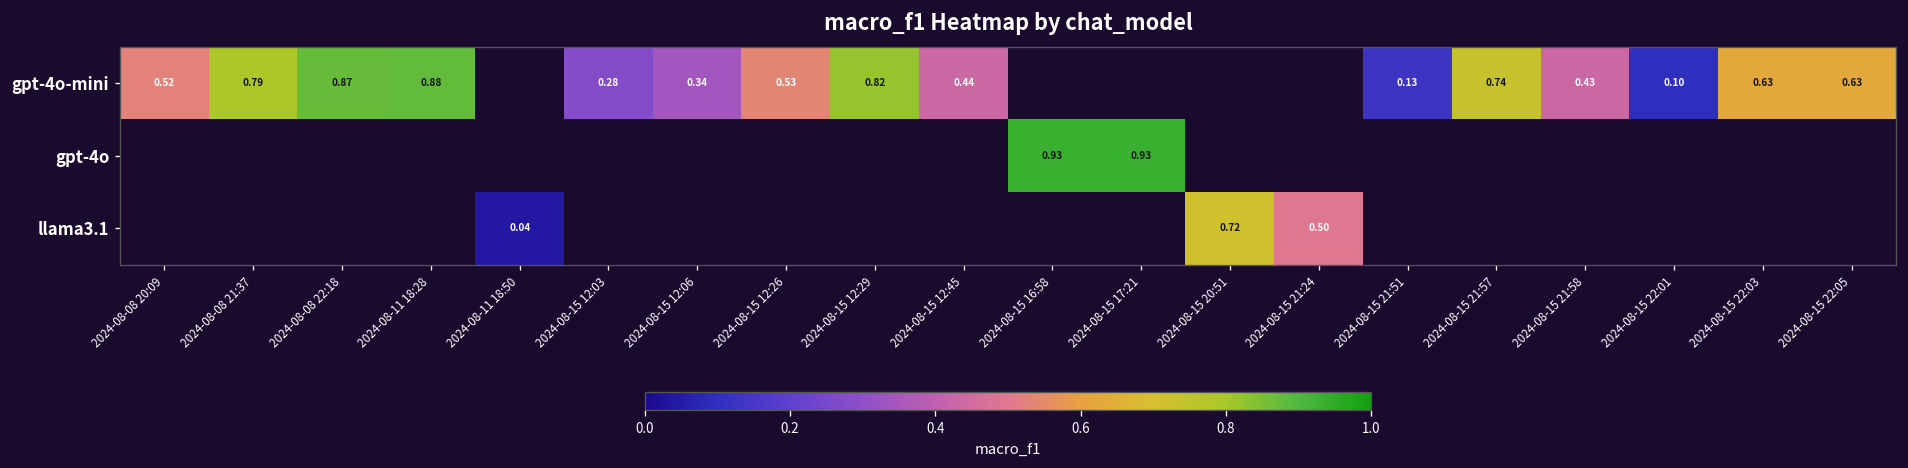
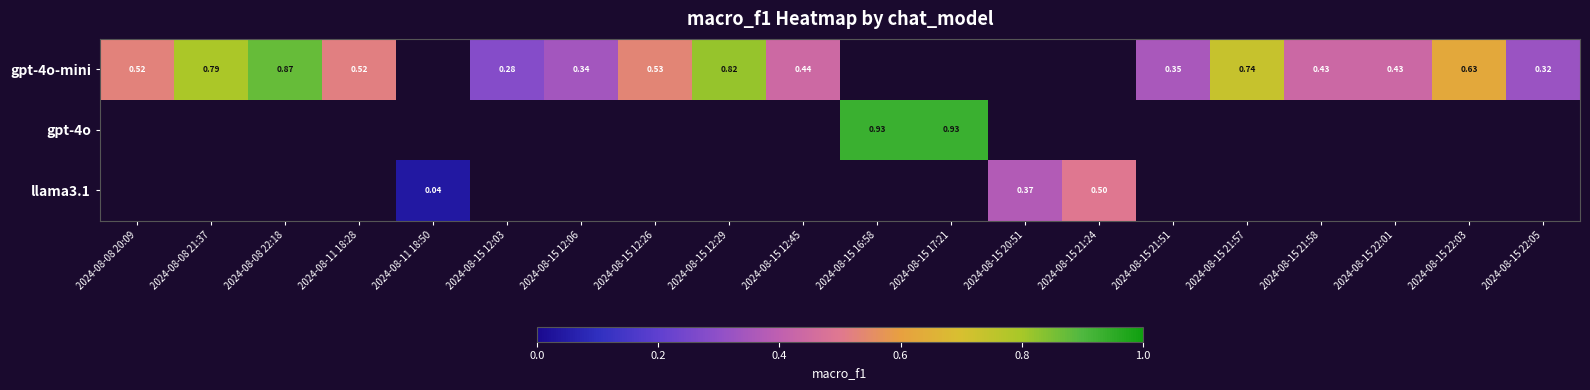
  {
    "gpt-4o-mini": {
      "2024-08-08 20:09": 0.52,
      "2024-08-08 21:37": 0.79,
      "2024-08-08 22:18": 0.87,
-     "2024-08-11 18:28": 0.88,
+     "2024-08-11 18:28": 0.52,
      "2024-08-15 12:03": 0.28,
      "2024-08-15 12:06": 0.34,
      "2024-08-15 12:26": 0.53,
      "2024-08-15 12:29": 0.82,
      "2024-08-15 12:45": 0.44,
-     "2024-08-15 21:51": 0.13,
+     "2024-08-15 21:51": 0.35,
      "2024-08-15 21:57": 0.74,
      "2024-08-15 21:58": 0.43,
-     "2024-08-15 22:01": 0.10,
+     "2024-08-15 22:01": 0.43,
      "2024-08-15 22:03": 0.63,
-     "2024-08-15 22:05": 0.63
+     "2024-08-15 22:05": 0.32
    },
    "gpt-4o": {
      "2024-08-15 16:58": 0.93,
      "2024-08-15 17:21": 0.93
    },
    "llama3.1": {
      "2024-08-11 18:50": 0.04,
-     "2024-08-15 20:51": 0.72,
+     "2024-08-15 20:51": 0.37,
      "2024-08-15 21:24": 0.50
    }
  }
